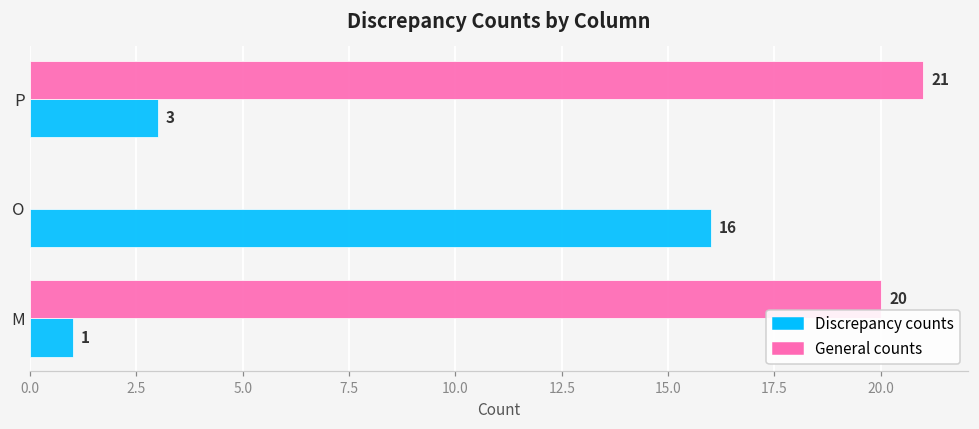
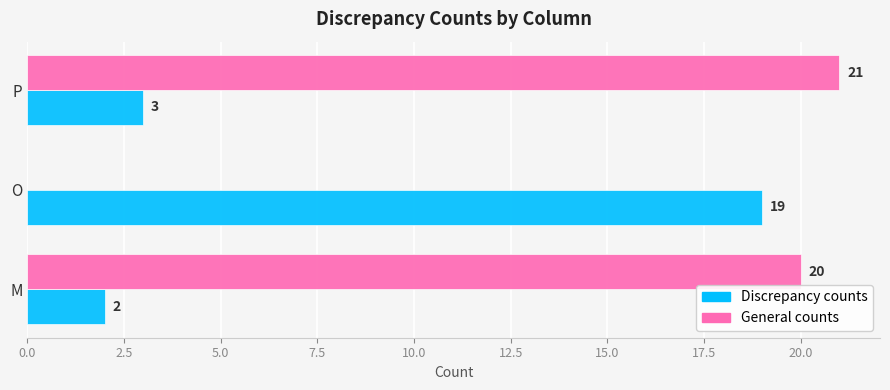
  {
    "Discrepancy counts": {
      "P": 3,
-     "O": 16,
-     "M": 1
+     "O": 19,
+     "M": 2
    },
    "General counts": {
      "P": 21,
      "M": 20
    }
  }
